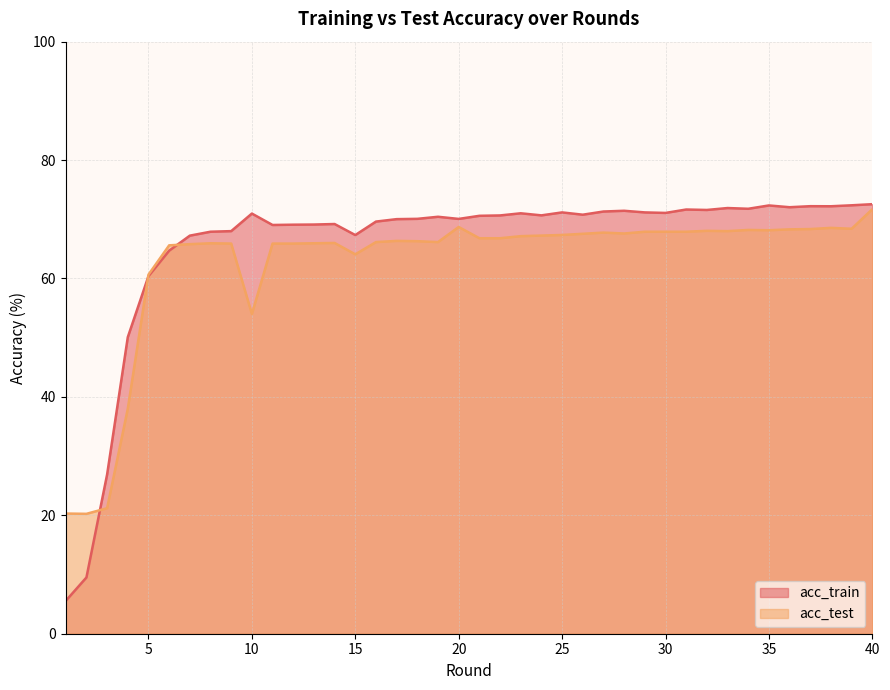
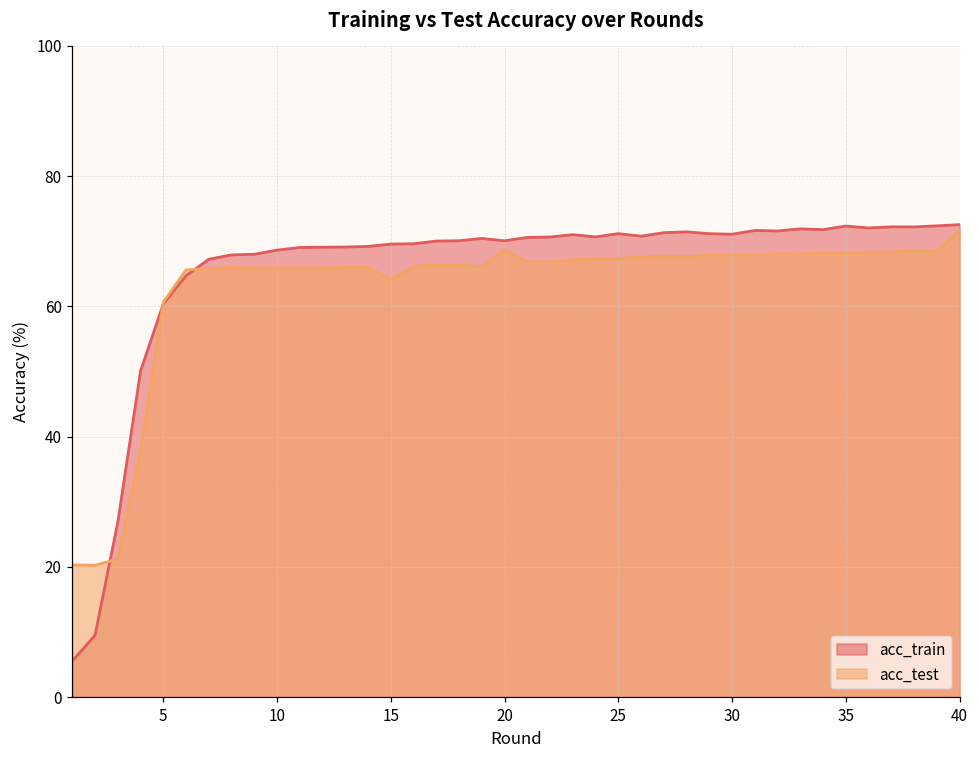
  {
    "acc_train": {
-     "10": 71,
-     "15": 67,
+     "10": 69,
+     "15": 70,
      "20": 70,
      "25": 71,
      "30": 71,
      "35": 72,
      "40": 73
    },
    "acc_test": {
-     "10": 54,
+     "10": 66,
      "15": 64,
      "20": 69,
      "25": 67,
      "30": 68,
      "35": 68,
      "40": 72
    }
  }
